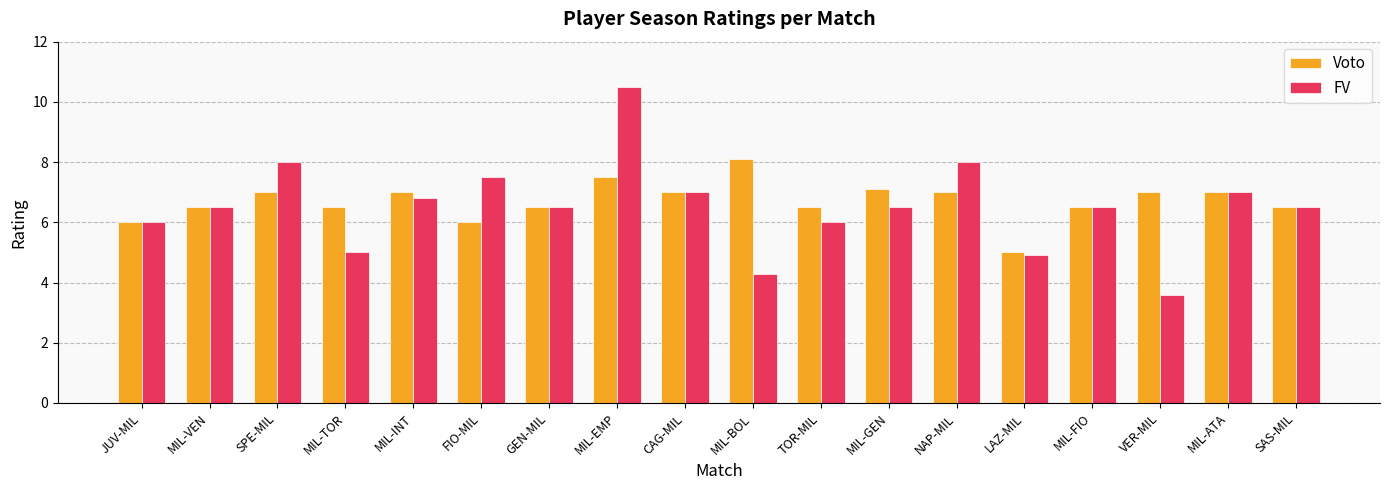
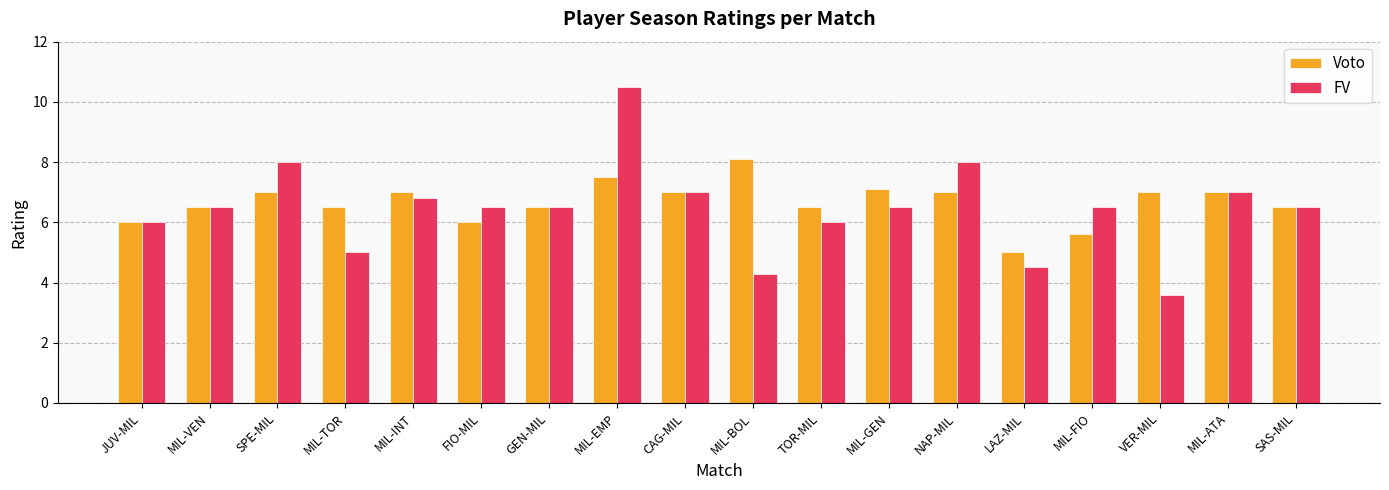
  {
    "Voto": {
      "JUV-MIL": 6.0,
      "MIL-VEN": 6.5,
      "SPE-MIL": 7.0,
      "MIL-TOR": 6.5,
      "MIL-INT": 7.0,
      "FIO-MIL": 6.0,
      "GEN-MIL": 6.5,
      "MIL-EMP": 7.5,
      "CAG-MIL": 7.0,
      "MIL-BOL": 8.1,
      "TOR-MIL": 6.5,
      "MIL-GEN": 7.1,
      "NAP-MIL": 7.0,
      "LAZ-MIL": 5.0,
-     "MIL-FIO": 6.5,
+     "MIL-FIO": 5.6,
      "VER-MIL": 7.0,
      "MIL-ATA": 7.0,
      "SAS-MIL": 6.5
    },
    "FV": {
      "JUV-MIL": 6.0,
      "MIL-VEN": 6.5,
      "SPE-MIL": 8.0,
      "MIL-TOR": 5.0,
      "MIL-INT": 6.8,
-     "FIO-MIL": 7.5,
+     "FIO-MIL": 6.5,
      "GEN-MIL": 6.5,
      "MIL-EMP": 10.5,
      "CAG-MIL": 7.0,
      "MIL-BOL": 4.3,
      "TOR-MIL": 6.0,
      "MIL-GEN": 6.5,
      "NAP-MIL": 8.0,
-     "LAZ-MIL": 4.9,
+     "LAZ-MIL": 4.5,
      "MIL-FIO": 6.5,
      "VER-MIL": 3.6,
      "MIL-ATA": 7.0,
      "SAS-MIL": 6.5
    }
  }
